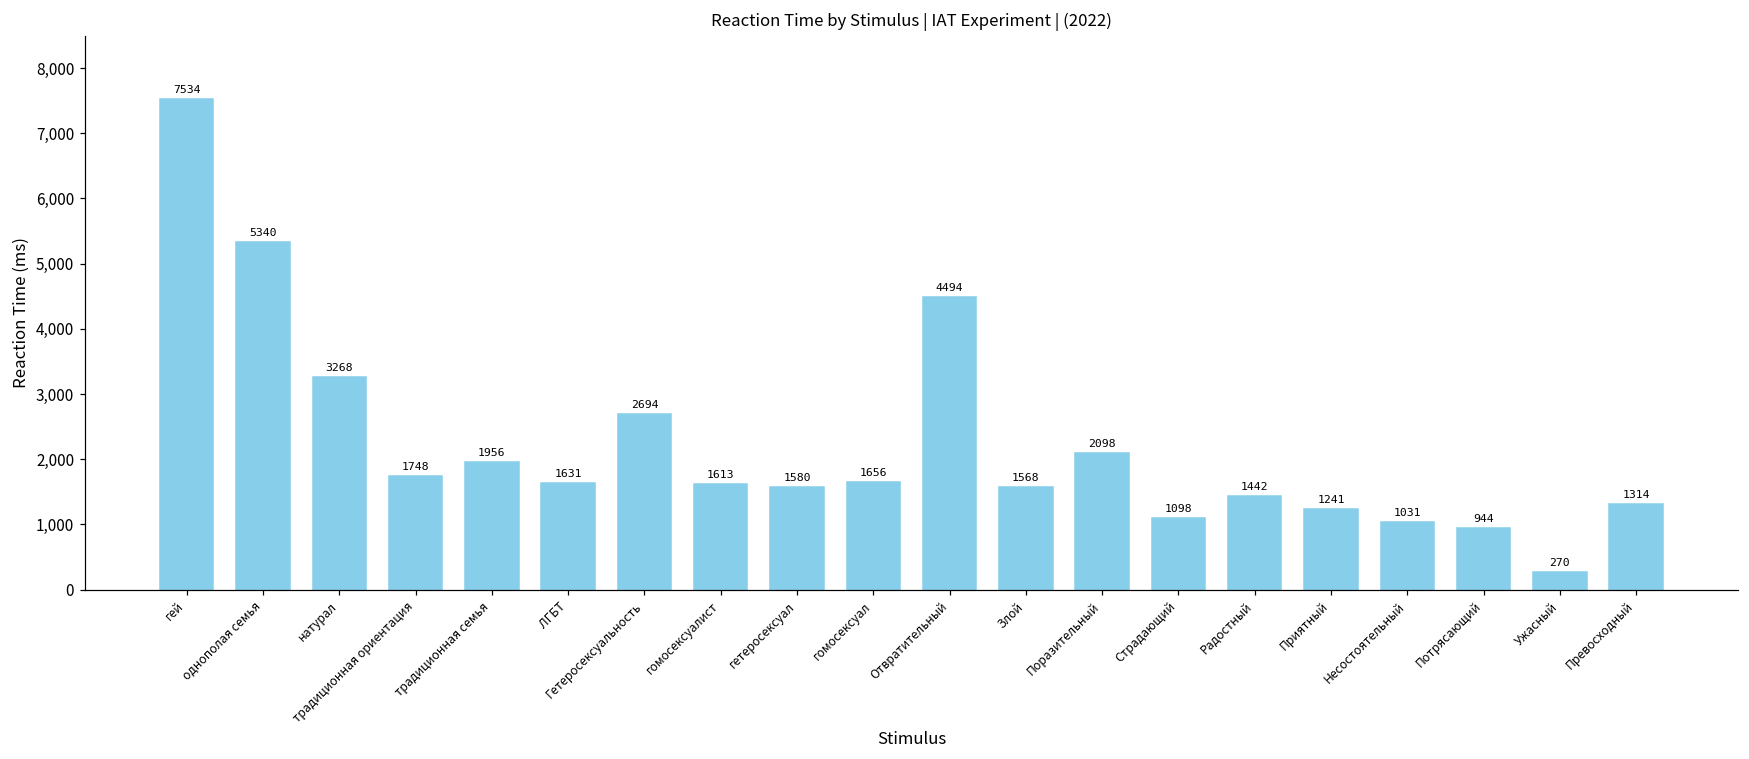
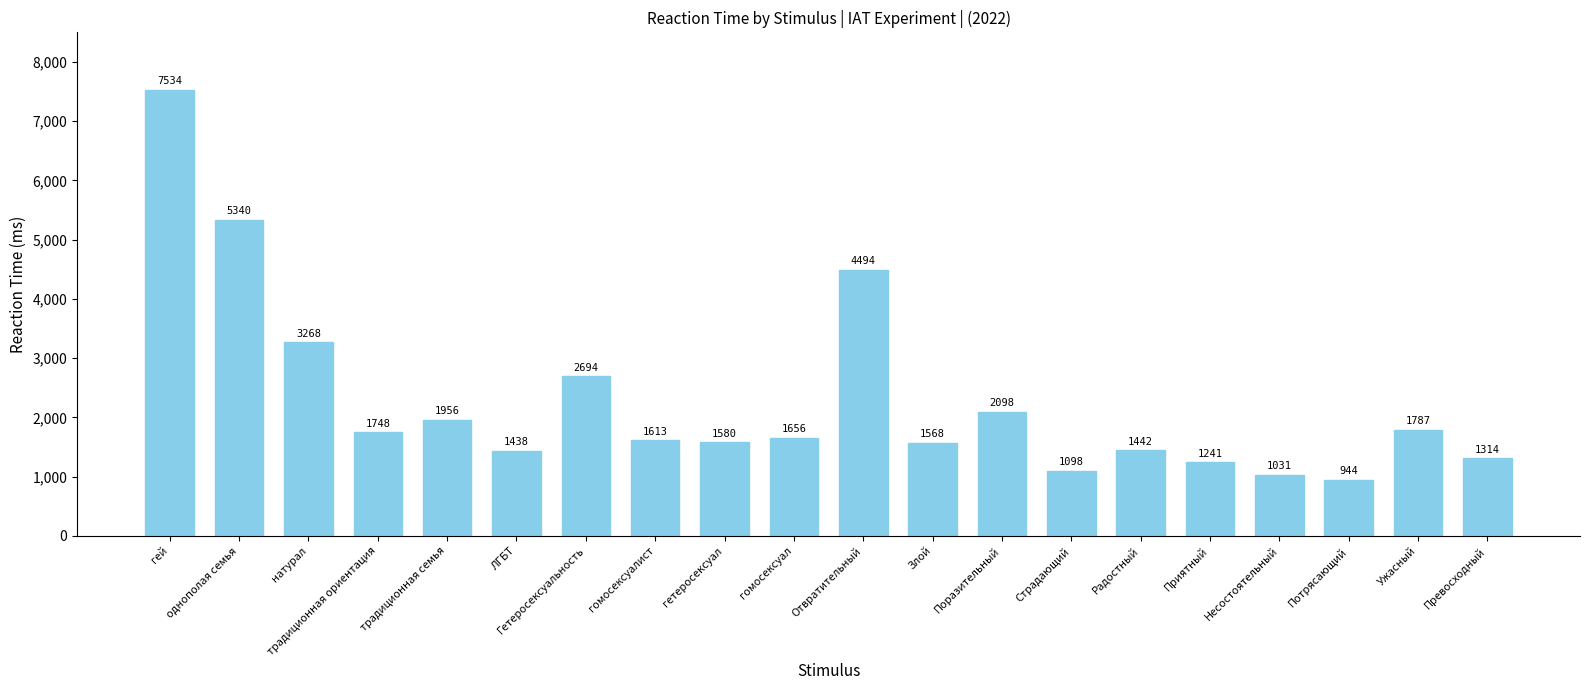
  {
    "гей": 7534,
    "однополая семья": 5340,
    "натурал": 3268,
    "традиционная ориентация": 1748,
    "традиционная семья": 1956,
-   "ЛГБТ": 1631,
+   "ЛГБТ": 1438,
    "Гетеросексуальность": 2694,
    "гомосексуалист": 1613,
    "гетеросексуал": 1580,
    "гомосексуал": 1656,
    "Отвратительный": 4494,
    "Злой": 1568,
    "Поразительный": 2098,
    "Страдающий": 1098,
    "Радостный": 1442,
    "Приятный": 1241,
    "Несостоятельный": 1031,
    "Потрясающий": 944,
-   "Ужасный": 270,
+   "Ужасный": 1787,
    "Превосходный": 1314
  }
